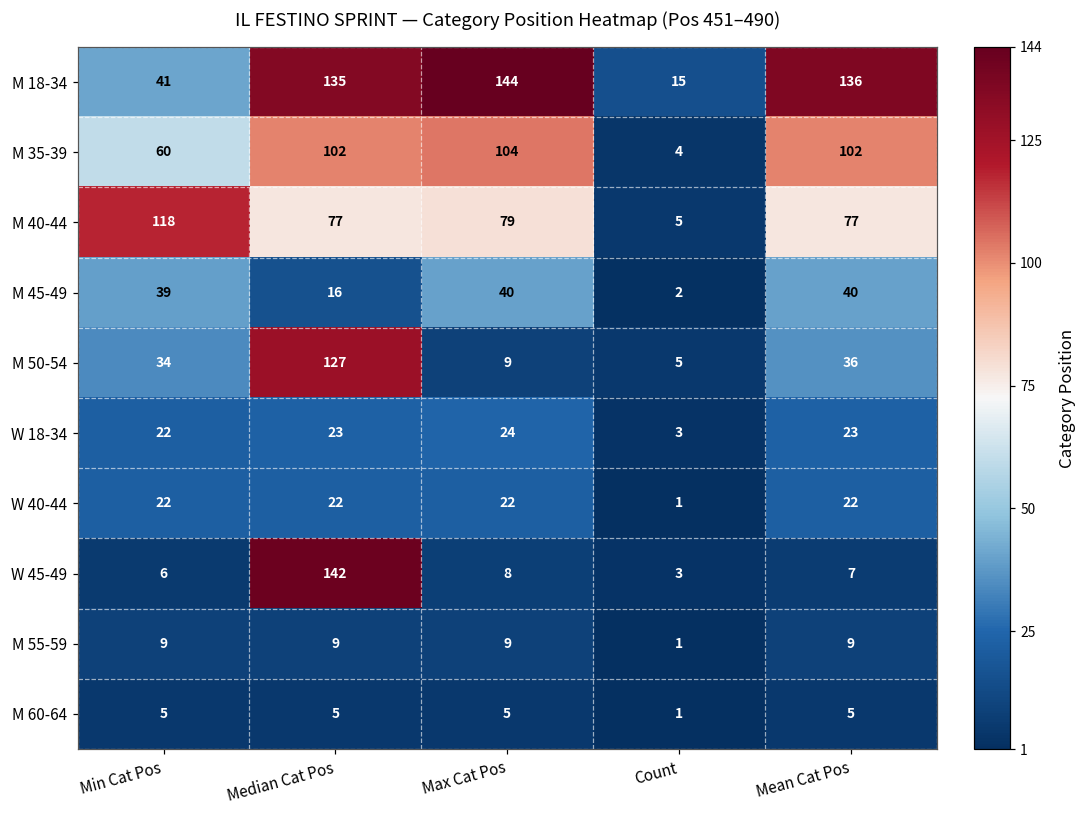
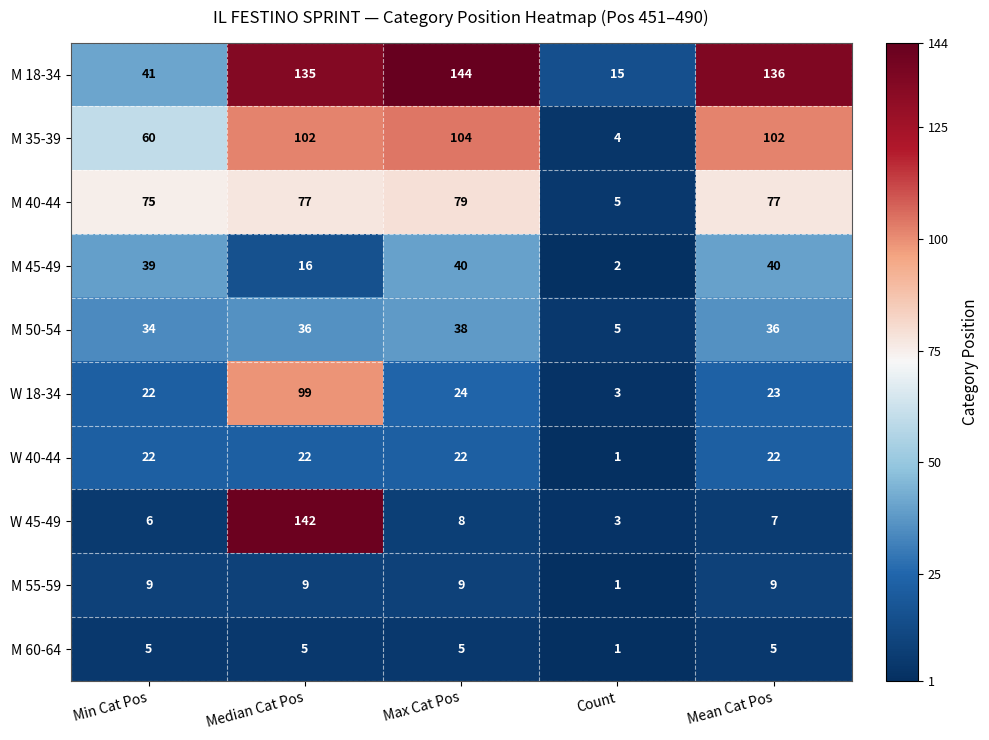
  {
    "M 18-34": {
      "Min Cat Pos": 41,
      "Median Cat Pos": 135,
      "Max Cat Pos": 144,
      "Count": 15,
      "Mean Cat Pos": 136
    },
    "M 35-39": {
      "Min Cat Pos": 60,
      "Median Cat Pos": 102,
      "Max Cat Pos": 104,
      "Count": 4,
      "Mean Cat Pos": 102
    },
    "M 40-44": {
-     "Min Cat Pos": 118,
+     "Min Cat Pos": 75,
      "Median Cat Pos": 77,
      "Max Cat Pos": 79,
      "Count": 5,
      "Mean Cat Pos": 77
    },
    "M 45-49": {
      "Min Cat Pos": 39,
      "Median Cat Pos": 16,
      "Max Cat Pos": 40,
      "Count": 2,
      "Mean Cat Pos": 40
    },
    "M 50-54": {
      "Min Cat Pos": 34,
-     "Median Cat Pos": 127,
-     "Max Cat Pos": 9,
+     "Median Cat Pos": 36,
+     "Max Cat Pos": 38,
      "Count": 5,
      "Mean Cat Pos": 36
    },
    "W 18-34": {
      "Min Cat Pos": 22,
-     "Median Cat Pos": 23,
+     "Median Cat Pos": 99,
      "Max Cat Pos": 24,
      "Count": 3,
      "Mean Cat Pos": 23
    },
    "W 40-44": {
      "Min Cat Pos": 22,
      "Median Cat Pos": 22,
      "Max Cat Pos": 22,
      "Count": 1,
      "Mean Cat Pos": 22
    },
    "W 45-49": {
      "Min Cat Pos": 6,
      "Median Cat Pos": 142,
      "Max Cat Pos": 8,
      "Count": 3,
      "Mean Cat Pos": 7
    },
    "M 55-59": {
      "Min Cat Pos": 9,
      "Median Cat Pos": 9,
      "Max Cat Pos": 9,
      "Count": 1,
      "Mean Cat Pos": 9
    },
    "M 60-64": {
      "Min Cat Pos": 5,
      "Median Cat Pos": 5,
      "Max Cat Pos": 5,
      "Count": 1,
      "Mean Cat Pos": 5
    }
  }
